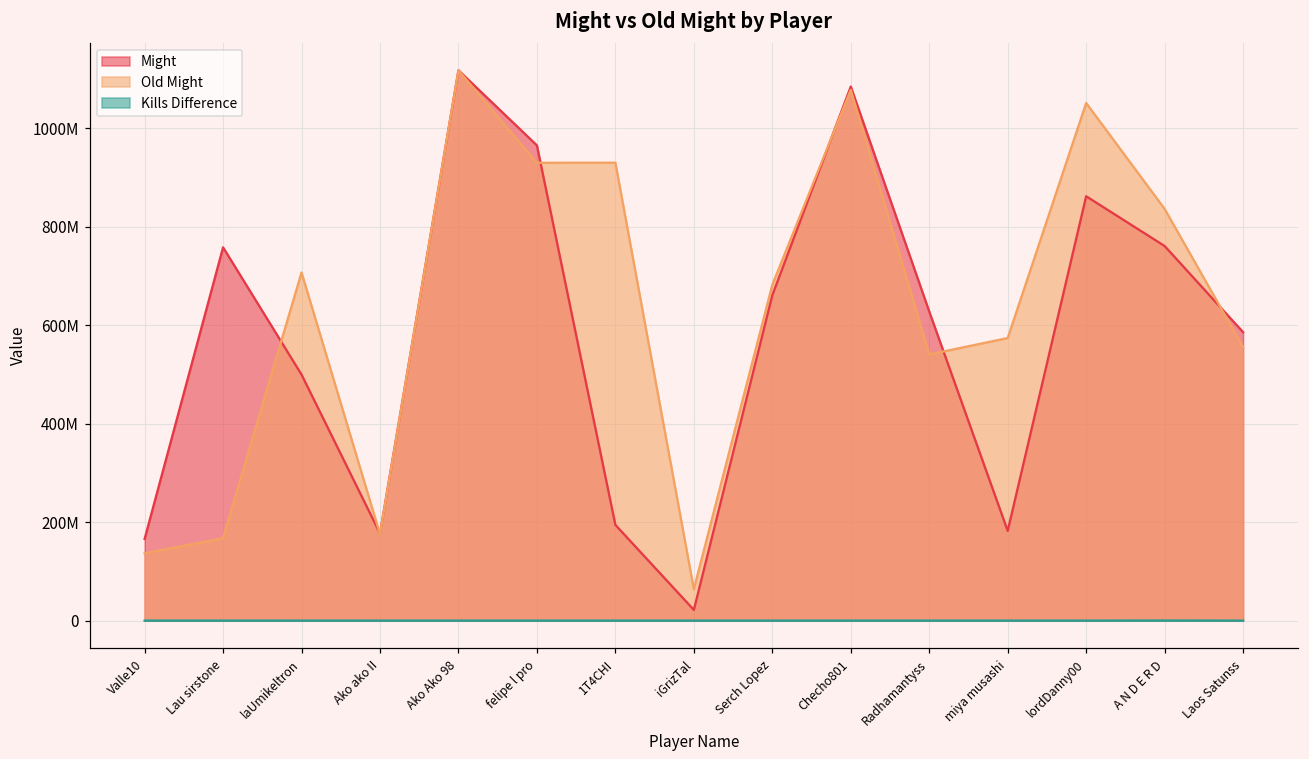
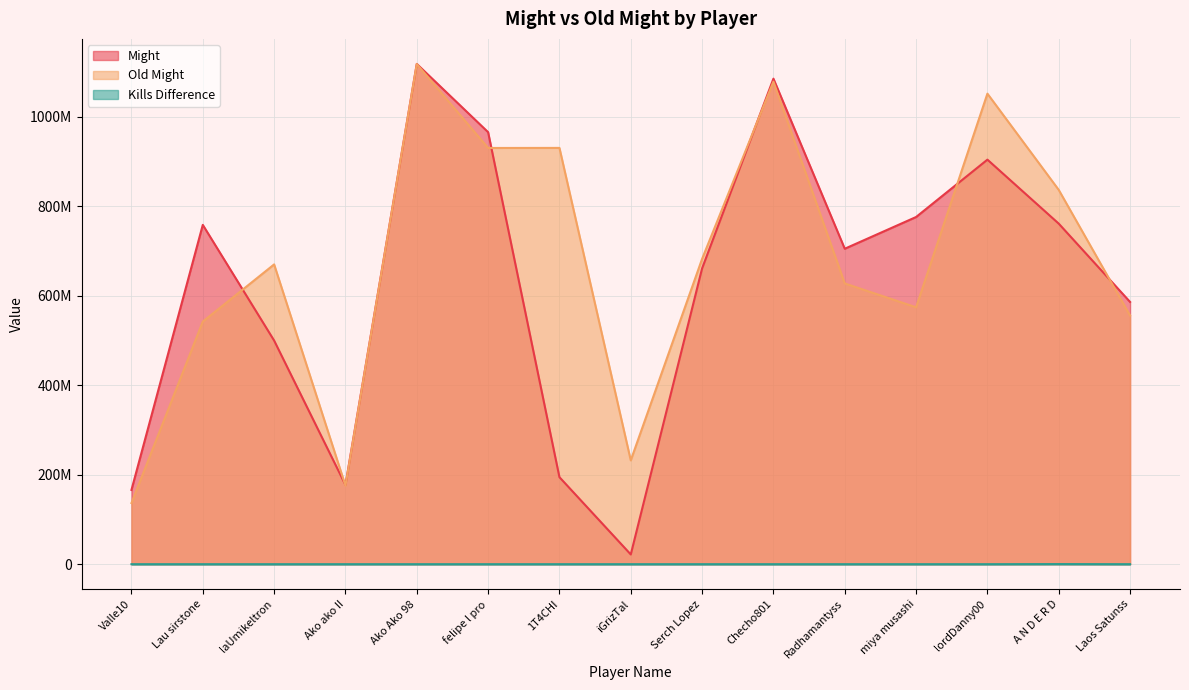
  {
    "Might": {
      "Valle10": 170000000,
      "Lau sirstone": 760000000,
      "laUmikeltron": 500000000,
      "felipe l pro": 970000000,
      "1T4CHI": 190000000,
      "iGrizTal": 20000000,
      "Serch Lopez": 660000000,
      "Checho801": 1080000000,
-     "Radhamantyss": 630000000,
-     "miya musashi": 180000000,
-     "lordDanny00": 860000000,
+     "Radhamantyss": 700000000,
+     "miya musashi": 780000000,
+     "lordDanny00": 900000000,
      "A N D E R D": 760000000,
      "Laos Satunss": 590000000
    },
    "Old Might": {
      "Valle10": 140000000,
-     "Lau sirstone": 170000000,
-     "laUmikeltron": 710000000,
+     "Lau sirstone": 540000000,
+     "laUmikeltron": 670000000,
      "felipe l pro": 930000000,
      "1T4CHI": 930000000,
-     "iGrizTal": 60000000,
+     "iGrizTal": 230000000,
      "Serch Lopez": 680000000,
      "Checho801": 1080000000,
-     "Radhamantyss": 540000000,
+     "Radhamantyss": 630000000,
      "miya musashi": 570000000,
      "lordDanny00": 1050000000,
      "A N D E R D": 840000000,
      "Laos Satunss": 560000000
    },
    "Kills Difference": {
      "Valle10": 0,
      "Lau sirstone": 0,
      "laUmikeltron": 0,
      "Ako ako II": 0,
      "Ako Ako 98": 0,
      "felipe l pro": 0,
      "1T4CHI": 0,
      "iGrizTal": 0,
      "Serch Lopez": 0,
      "Checho801": 0,
      "Radhamantyss": 0,
      "miya musashi": 0,
      "lordDanny00": 0,
      "A N D E R D": 0,
      "Laos Satunss": 0
    }
  }
